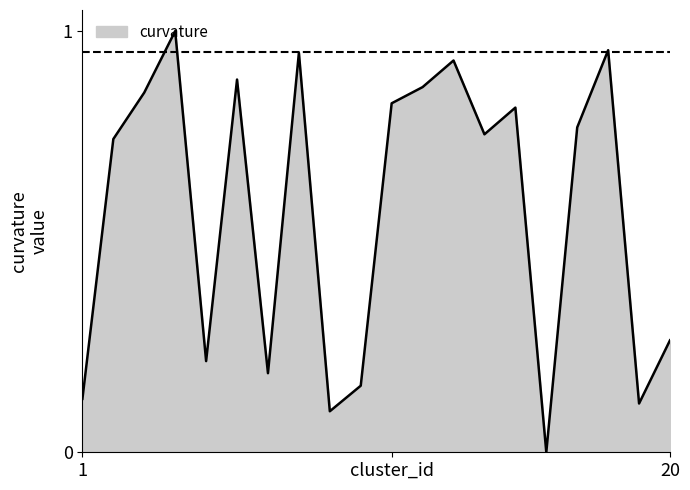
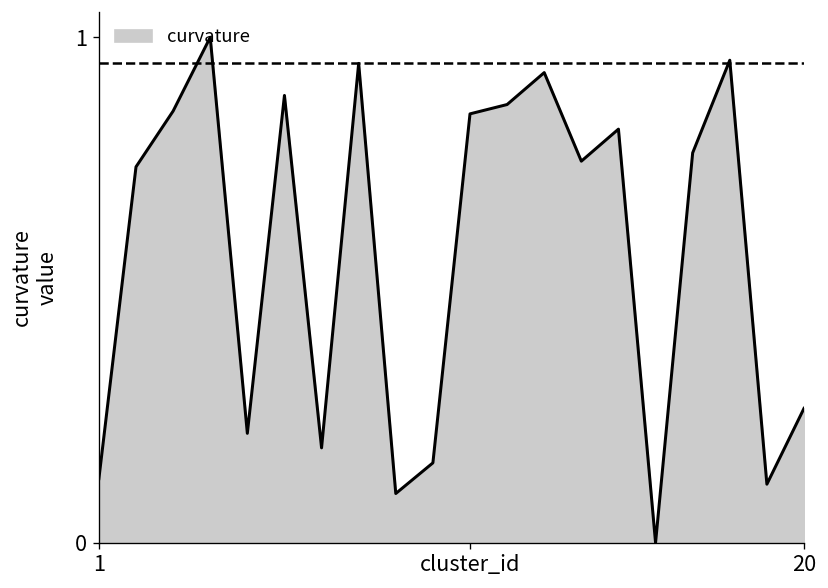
  {
    "1": 0.13,
-   "cluster_id": 0.83,
+   "cluster_id": 0.85,
    "20": 0.27
  }
